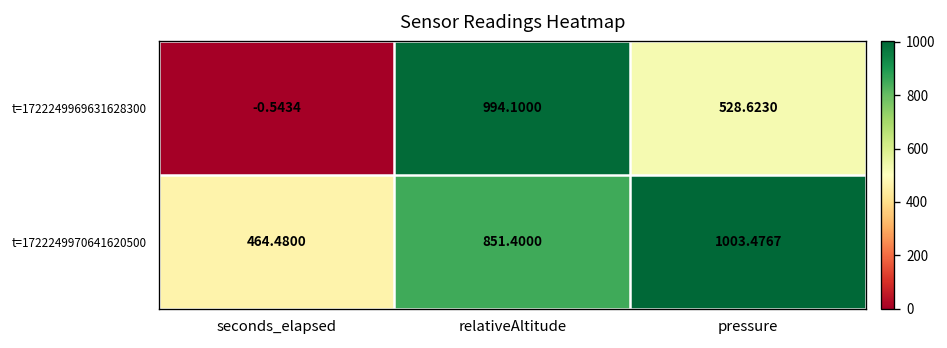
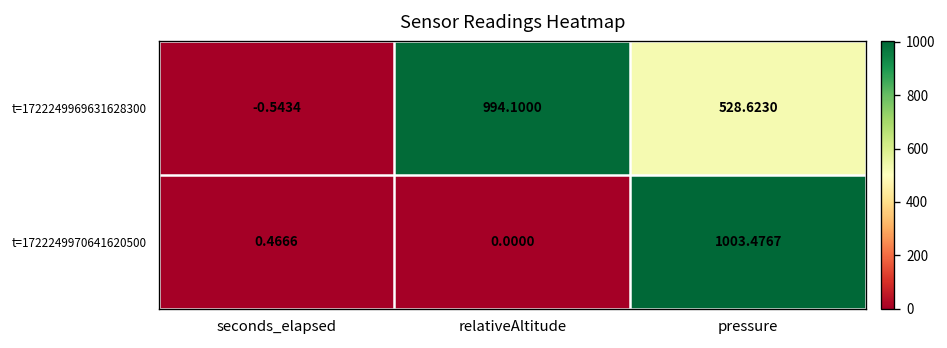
  {
    "t=1722249969631628300": {
      "seconds_elapsed": -0.5434,
      "relativeAltitude": 994.1000,
      "pressure": 528.6230
    },
    "t=1722249970641620500": {
-     "seconds_elapsed": 464.4800,
-     "relativeAltitude": 851.4000,
+     "seconds_elapsed": 0.4666,
+     "relativeAltitude": 0.0000,
      "pressure": 1003.4767
    }
  }
